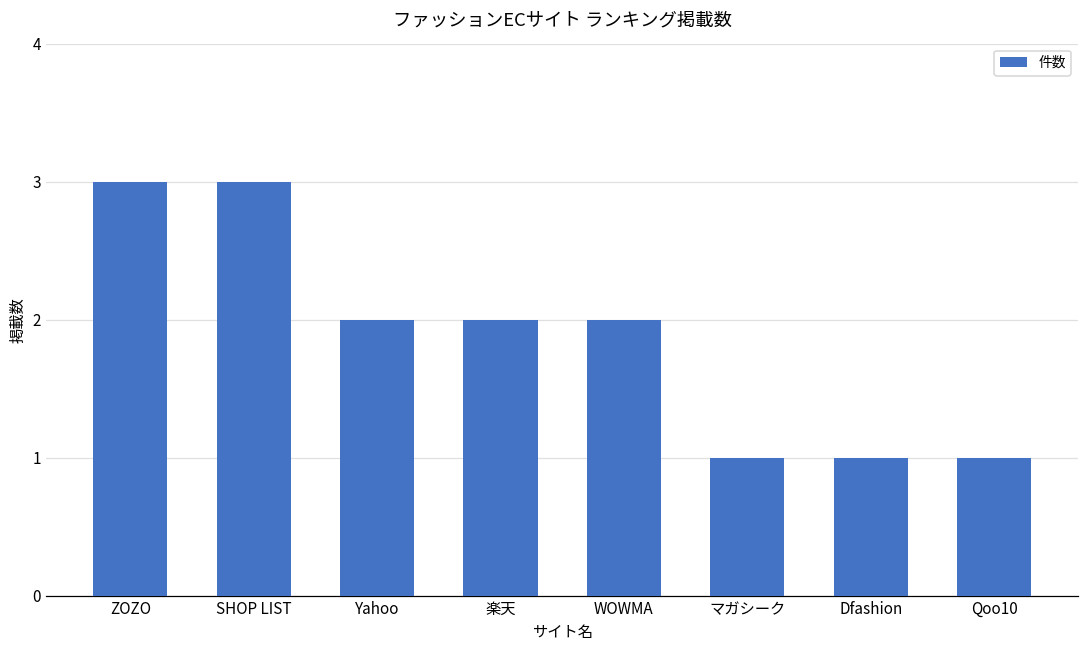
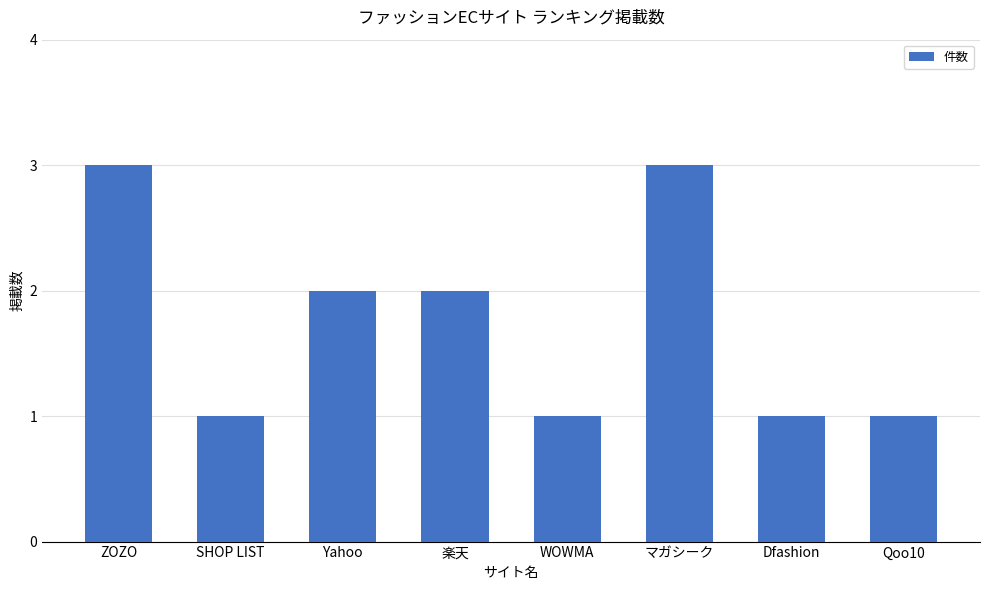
  {
    "ZOZO": 3,
-   "SHOP LIST": 3,
+   "SHOP LIST": 1,
    "Yahoo": 2,
    "楽天": 2,
-   "WOWMA": 2,
-   "マガシーク": 1,
+   "WOWMA": 1,
+   "マガシーク": 3,
    "Dfashion": 1,
    "Qoo10": 1
  }
